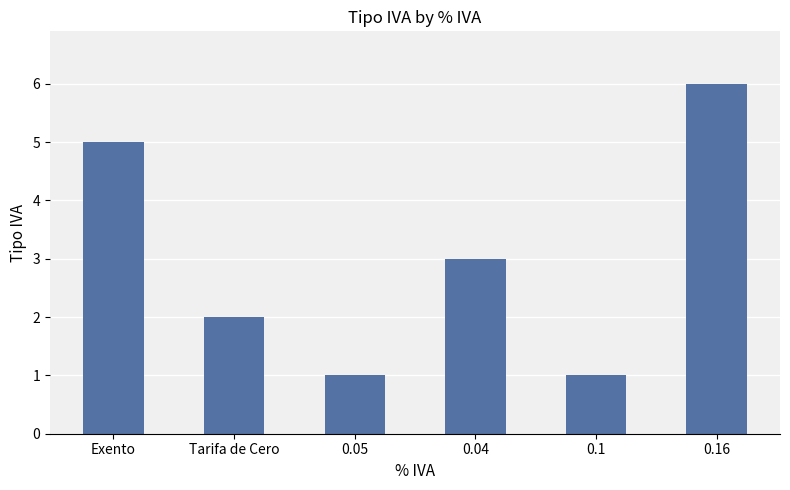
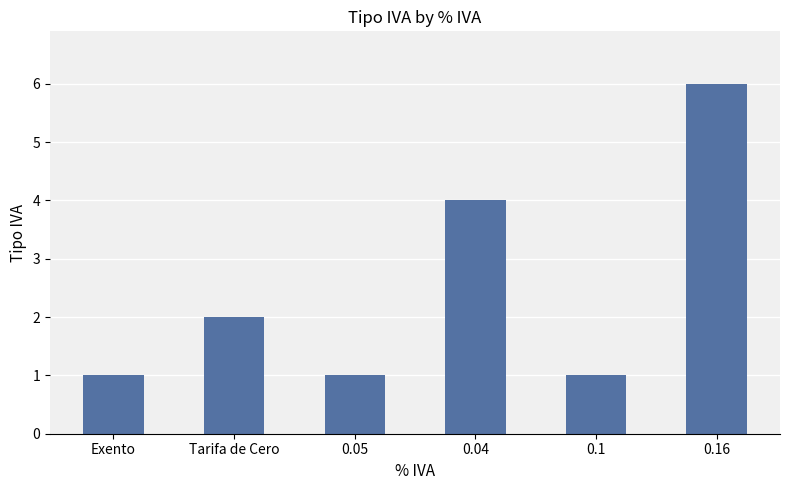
  {
-   "Exento": 5,
+   "Exento": 1,
    "Tarifa de Cero": 2,
    "0.05": 1,
-   "0.04": 3,
+   "0.04": 4,
    "0.1": 1,
    "0.16": 6
  }
